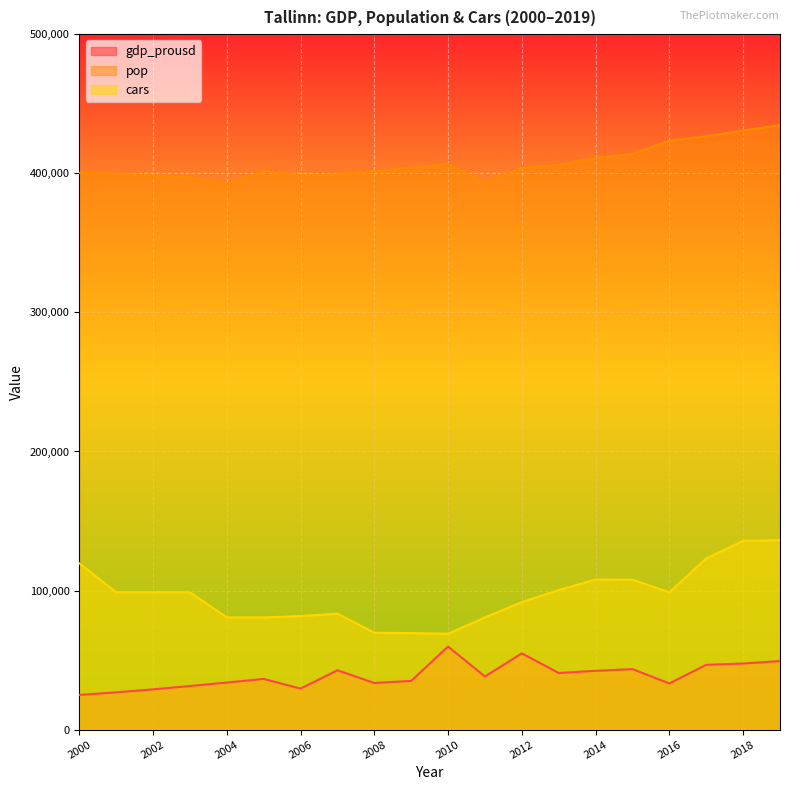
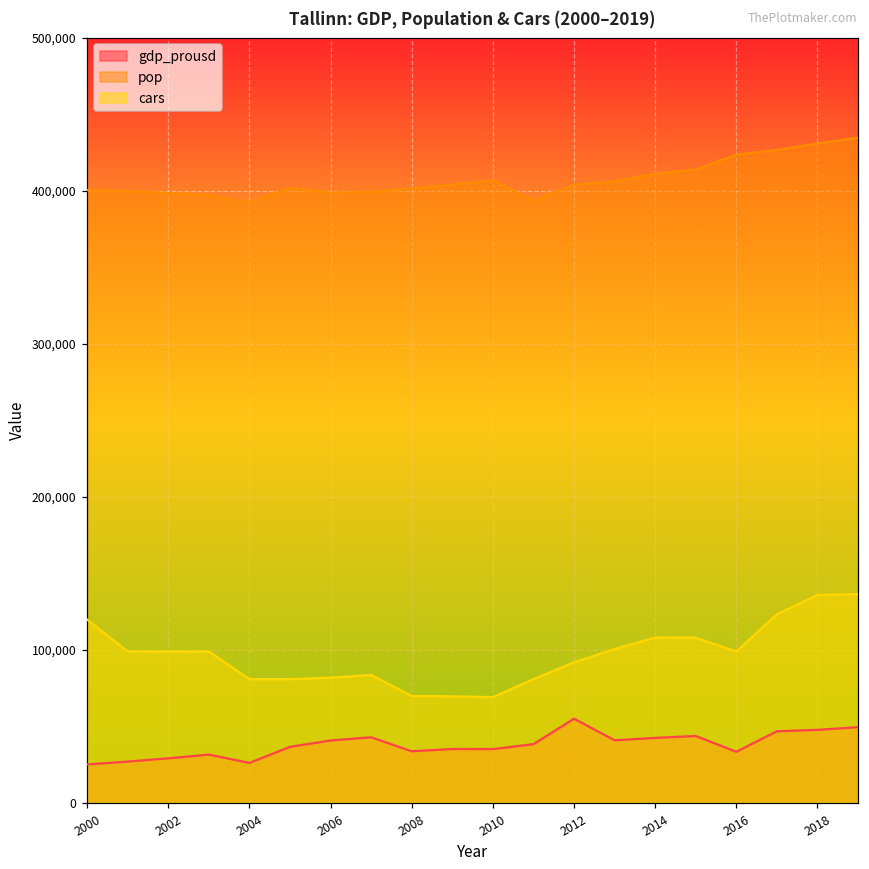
  {
    "gdp_prousd": {
      "2000": "25,000",
      "2002": "29,000",
-     "2004": "34,000",
-     "2006": "30,000",
+     "2004": "26,000",
+     "2006": "41,000",
      "2008": "34,000",
-     "2010": "60,000",
+     "2010": "35,000",
      "2012": "55,000",
      "2014": "42,000",
      "2016": "33,000",
      "2018": "48,000"
    }
  }
